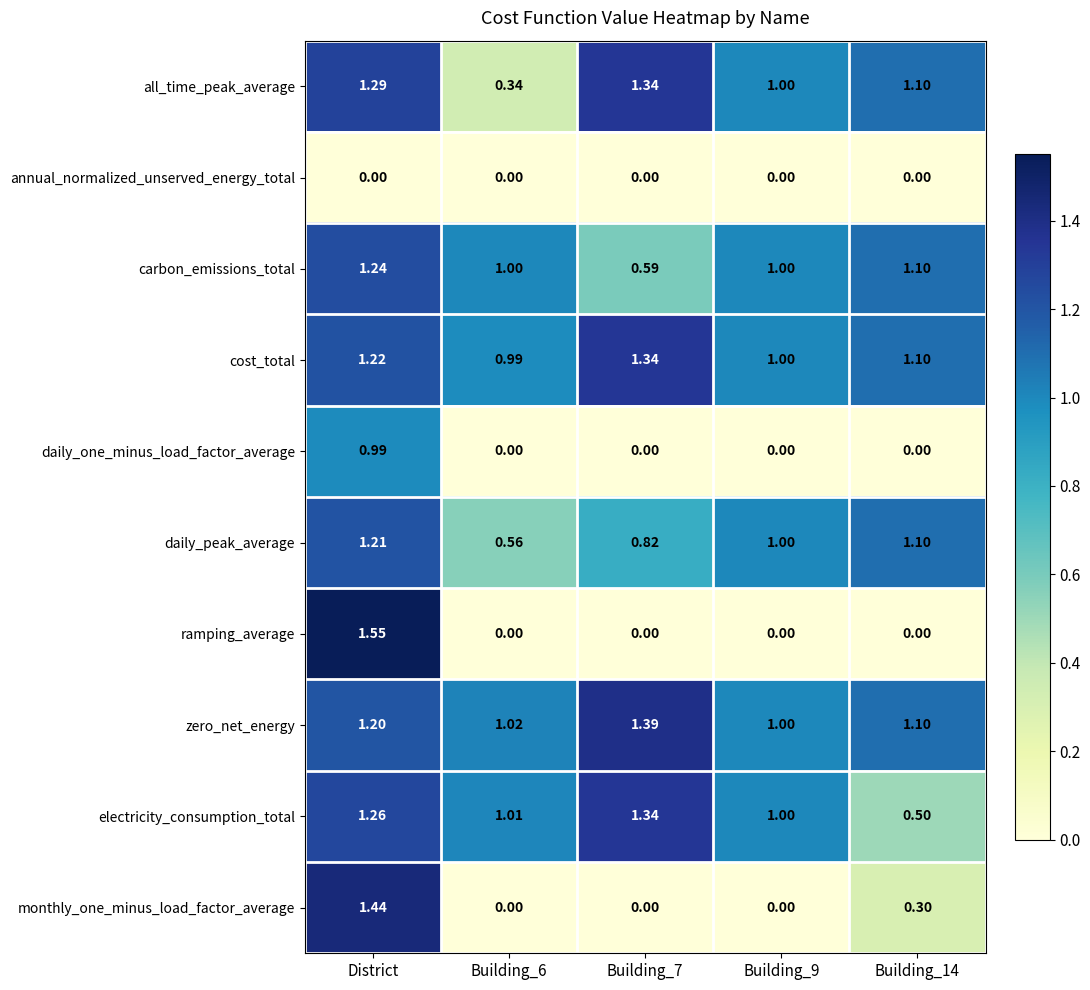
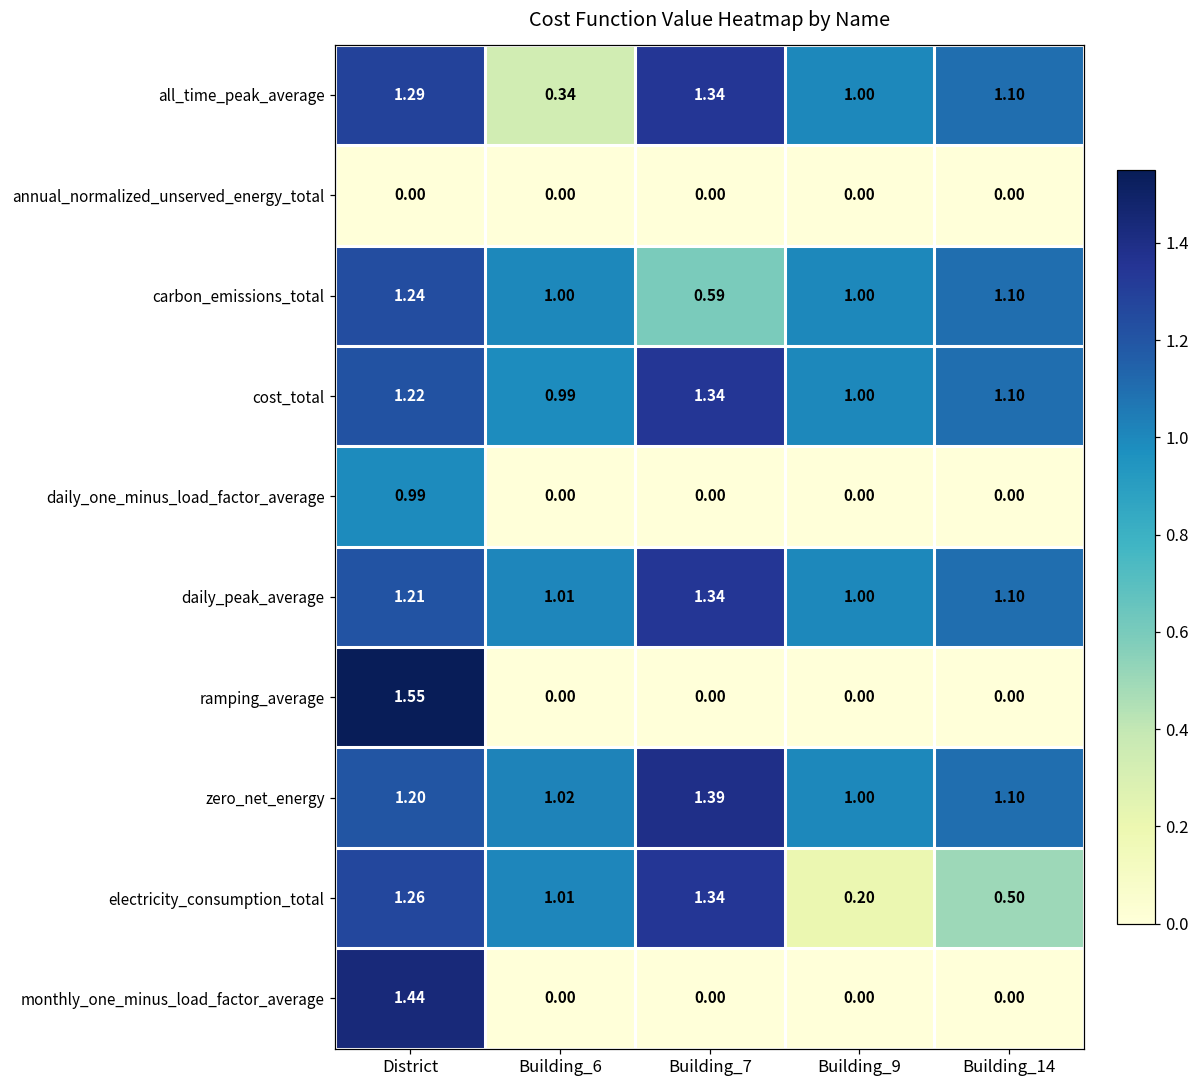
  {
    "all_time_peak_average": {
      "District": 1.29,
      "Building_6": 0.34,
      "Building_7": 1.34,
      "Building_9": 1.00,
      "Building_14": 1.10
    },
    "annual_normalized_unserved_energy_total": {
      "District": 0.00,
      "Building_6": 0.00,
      "Building_7": 0.00,
      "Building_9": 0.00,
      "Building_14": 0.00
    },
    "carbon_emissions_total": {
      "District": 1.24,
      "Building_6": 1.00,
      "Building_7": 0.59,
      "Building_9": 1.00,
      "Building_14": 1.10
    },
    "cost_total": {
      "District": 1.22,
      "Building_6": 0.99,
      "Building_7": 1.34,
      "Building_9": 1.00,
      "Building_14": 1.10
    },
    "daily_one_minus_load_factor_average": {
      "District": 0.99,
      "Building_6": 0.00,
      "Building_7": 0.00,
      "Building_9": 0.00,
      "Building_14": 0.00
    },
    "daily_peak_average": {
      "District": 1.21,
-     "Building_6": 0.56,
-     "Building_7": 0.82,
+     "Building_6": 1.01,
+     "Building_7": 1.34,
      "Building_9": 1.00,
      "Building_14": 1.10
    },
    "ramping_average": {
      "District": 1.55,
      "Building_6": 0.00,
      "Building_7": 0.00,
      "Building_9": 0.00,
      "Building_14": 0.00
    },
    "zero_net_energy": {
      "District": 1.20,
      "Building_6": 1.02,
      "Building_7": 1.39,
      "Building_9": 1.00,
      "Building_14": 1.10
    },
    "electricity_consumption_total": {
      "District": 1.26,
      "Building_6": 1.01,
      "Building_7": 1.34,
-     "Building_9": 1.00,
+     "Building_9": 0.20,
      "Building_14": 0.50
    },
    "monthly_one_minus_load_factor_average": {
      "District": 1.44,
      "Building_6": 0.00,
      "Building_7": 0.00,
      "Building_9": 0.00,
-     "Building_14": 0.30
+     "Building_14": 0.00
    }
  }
